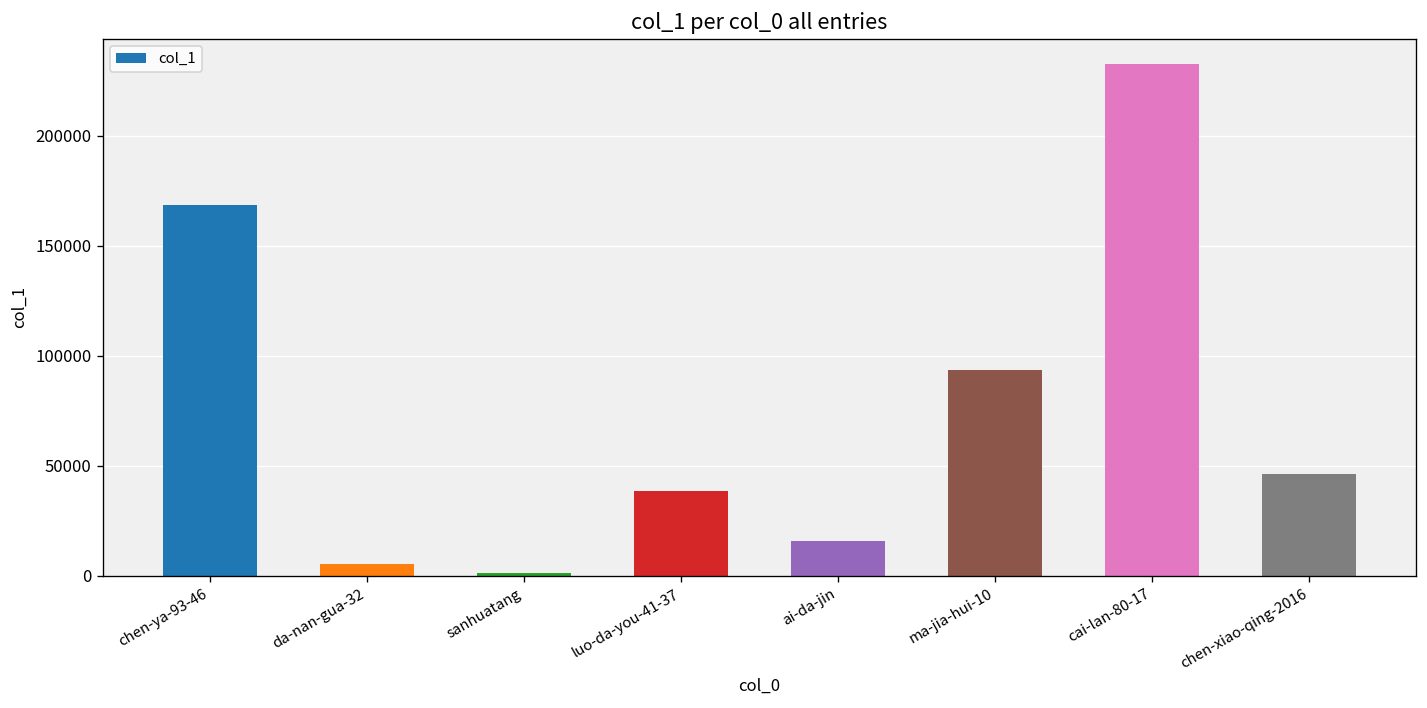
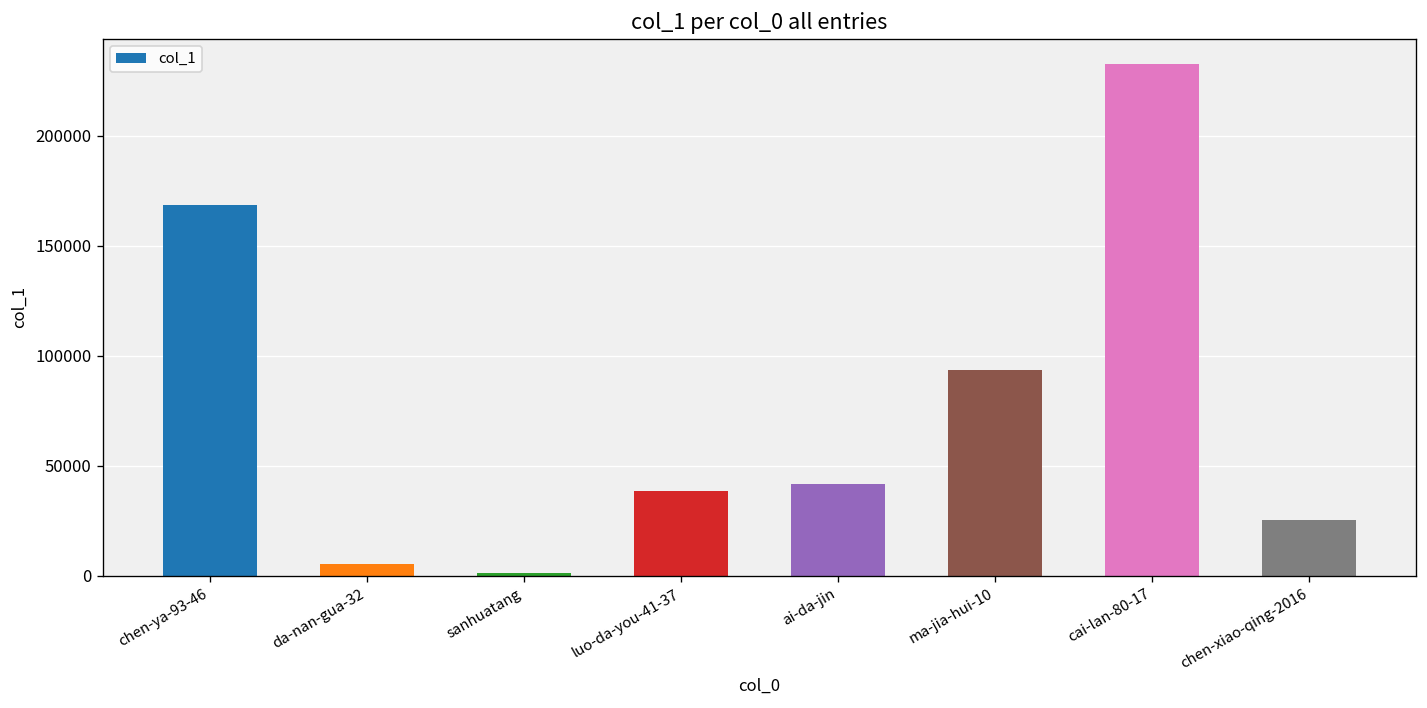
  {
    "chen-ya-93-46": 169000,
    "da-nan-gua-32": 5000,
    "luo-da-you-41-37": 39000,
-   "ai-da-jin": 16000,
+   "ai-da-jin": 41000,
    "ma-jia-hui-10": 94000,
    "cai-lan-80-17": 232000,
-   "chen-xiao-qing-2016": 46000
+   "chen-xiao-qing-2016": 25000
  }
